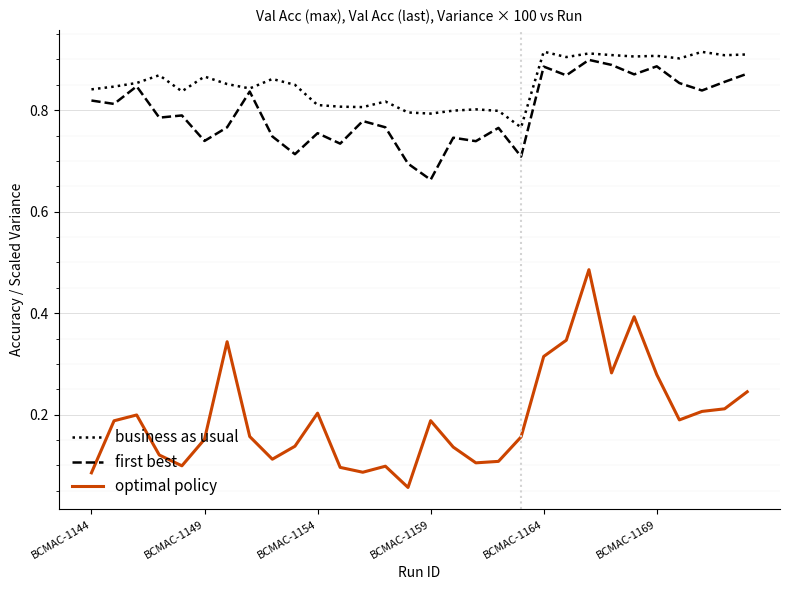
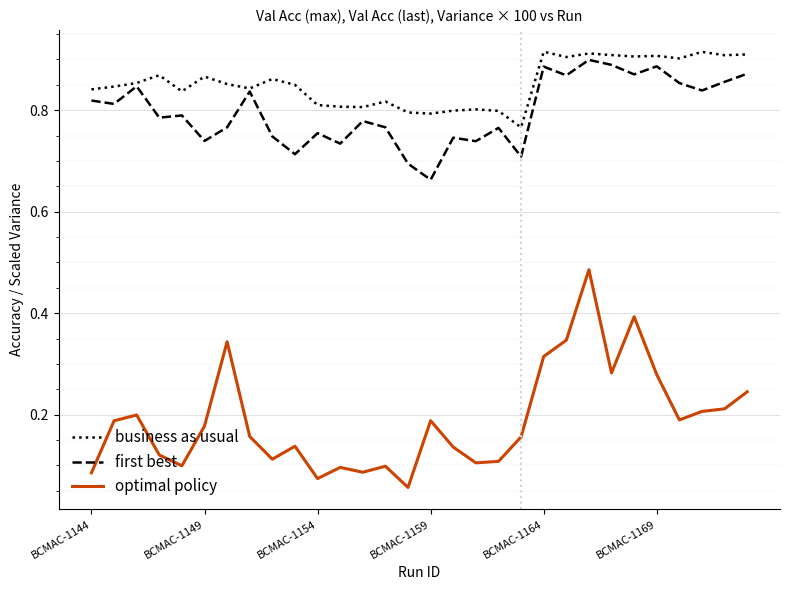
  {
    "optimal policy": {
      "BCMAC-1144": 0.09,
-     "BCMAC-1149": 0.15,
-     "BCMAC-1154": 0.20,
+     "BCMAC-1149": 0.18,
+     "BCMAC-1154": 0.07,
      "BCMAC-1159": 0.19,
      "BCMAC-1164": 0.31,
      "BCMAC-1169": 0.28
    }
  }
